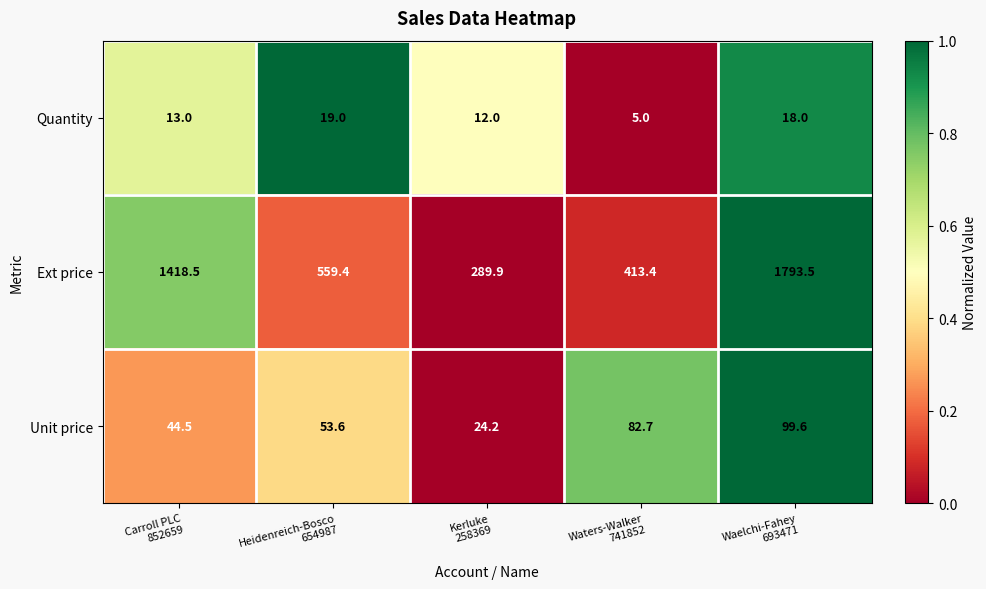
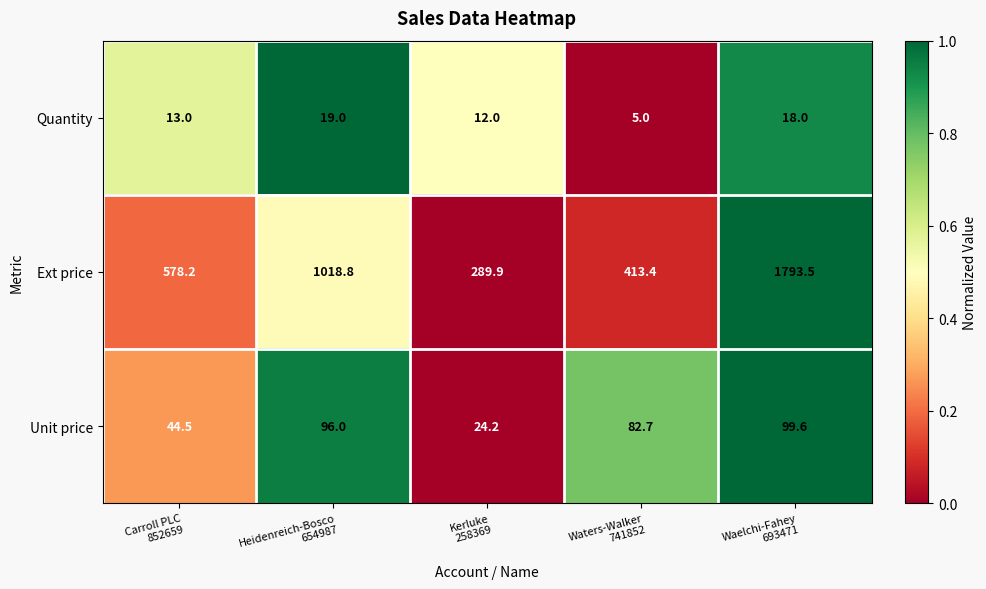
  {
    "Quantity": {
      "Carroll PLC 852659": 13.0,
      "Heidenreich-Bosco 654987": 19.0,
      "Kerluke 258369": 12.0,
      "Waters-Walker 741852": 5.0,
      "Waelchi-Fahey 693471": 18.0
    },
    "Ext price": {
-     "Carroll PLC 852659": 1418.5,
-     "Heidenreich-Bosco 654987": 559.4,
+     "Carroll PLC 852659": 578.2,
+     "Heidenreich-Bosco 654987": 1018.8,
      "Kerluke 258369": 289.9,
      "Waters-Walker 741852": 413.4,
      "Waelchi-Fahey 693471": 1793.5
    },
    "Unit price": {
      "Carroll PLC 852659": 44.5,
-     "Heidenreich-Bosco 654987": 53.6,
+     "Heidenreich-Bosco 654987": 96.0,
      "Kerluke 258369": 24.2,
      "Waters-Walker 741852": 82.7,
      "Waelchi-Fahey 693471": 99.6
    }
  }
